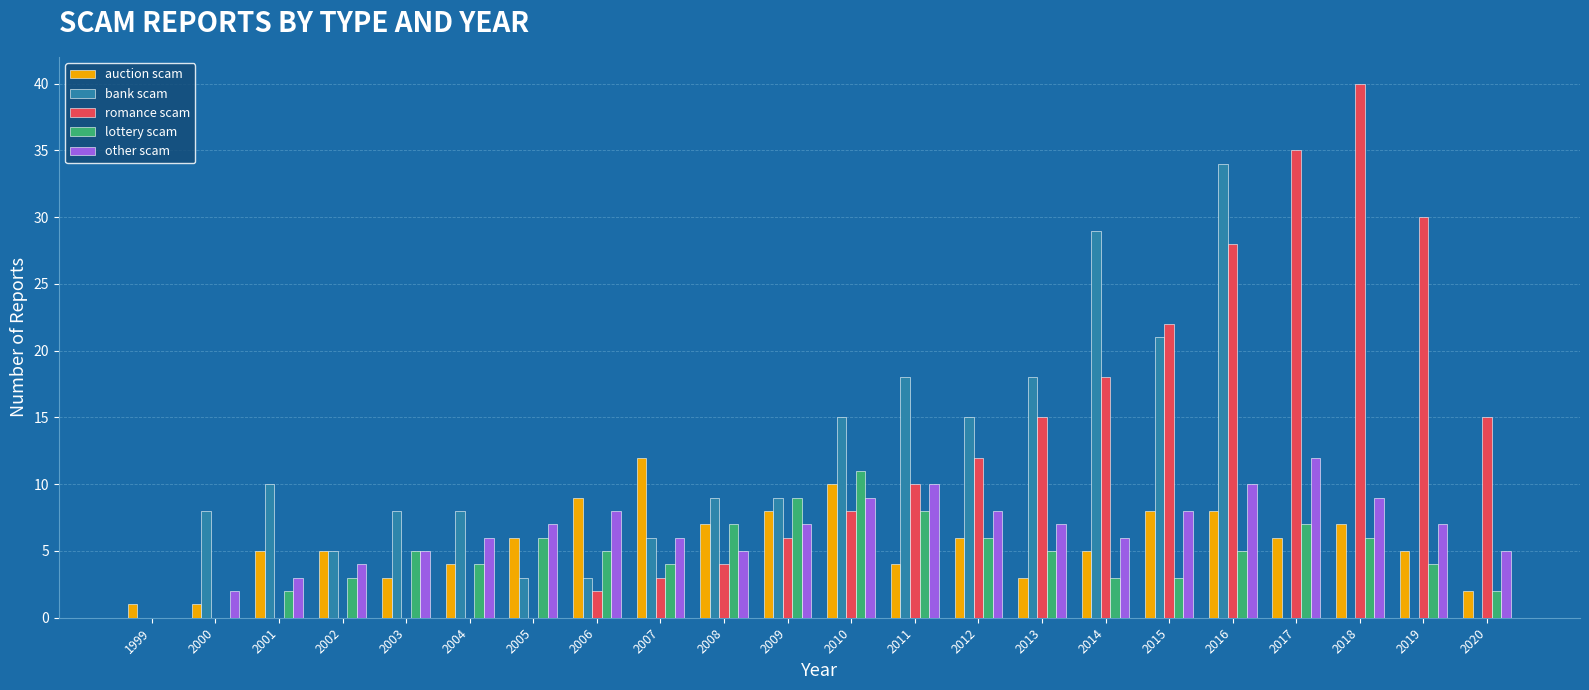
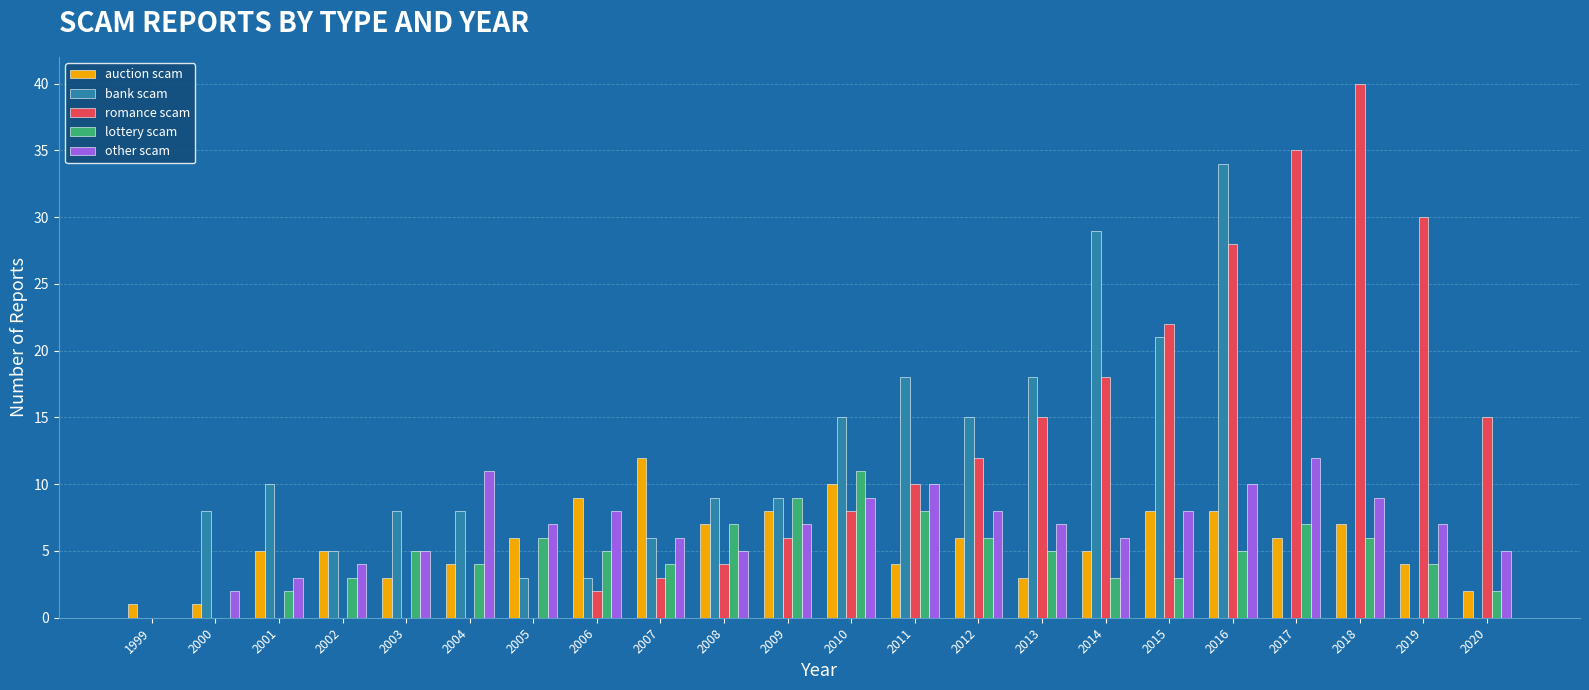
  {
    "auction scam": {
      "1999": 1,
      "2000": 1,
      "2001": 5,
      "2002": 5,
      "2003": 3,
      "2004": 4,
      "2005": 6,
      "2006": 9,
      "2007": 12,
      "2008": 7,
      "2009": 8,
      "2010": 10,
      "2011": 4,
      "2012": 6,
      "2013": 3,
      "2014": 5,
      "2015": 8,
      "2016": 8,
      "2017": 6,
      "2018": 7,
-     "2019": 5,
+     "2019": 4,
      "2020": 2
    },
    "bank scam": {
      "1999": 0,
      "2000": 8,
      "2001": 10,
      "2002": 5,
      "2003": 8,
      "2004": 8,
      "2005": 3,
      "2006": 3,
      "2007": 6,
      "2008": 9,
      "2009": 9,
      "2010": 15,
      "2011": 18,
      "2012": 15,
      "2013": 18,
      "2014": 29,
      "2015": 21,
      "2016": 34,
      "2017": 0,
      "2018": 0,
      "2019": 0,
      "2020": 0
    },
    "romance scam": {
      "1999": 0,
      "2000": 0,
      "2001": 0,
      "2002": 0,
      "2003": 0,
      "2004": 0,
      "2005": 0,
      "2006": 2,
      "2007": 3,
      "2008": 4,
      "2009": 6,
      "2010": 8,
      "2011": 10,
      "2012": 12,
      "2013": 15,
      "2014": 18,
      "2015": 22,
      "2016": 28,
      "2017": 35,
      "2018": 40,
      "2019": 30,
      "2020": 15
    },
    "lottery scam": {
      "1999": 0,
      "2000": 0,
      "2001": 2,
      "2002": 3,
      "2003": 5,
      "2004": 4,
      "2005": 6,
      "2006": 5,
      "2007": 4,
      "2008": 7,
      "2009": 9,
      "2010": 11,
      "2011": 8,
      "2012": 6,
      "2013": 5,
      "2014": 3,
      "2015": 3,
      "2016": 5,
      "2017": 7,
      "2018": 6,
      "2019": 4,
      "2020": 2
    },
    "other scam": {
      "1999": 0,
      "2000": 2,
      "2001": 3,
      "2002": 4,
      "2003": 5,
-     "2004": 6,
+     "2004": 11,
      "2005": 7,
      "2006": 8,
      "2007": 6,
      "2008": 5,
      "2009": 7,
      "2010": 9,
      "2011": 10,
      "2012": 8,
      "2013": 7,
      "2014": 6,
      "2015": 8,
      "2016": 10,
      "2017": 12,
      "2018": 9,
      "2019": 7,
      "2020": 5
    }
  }
